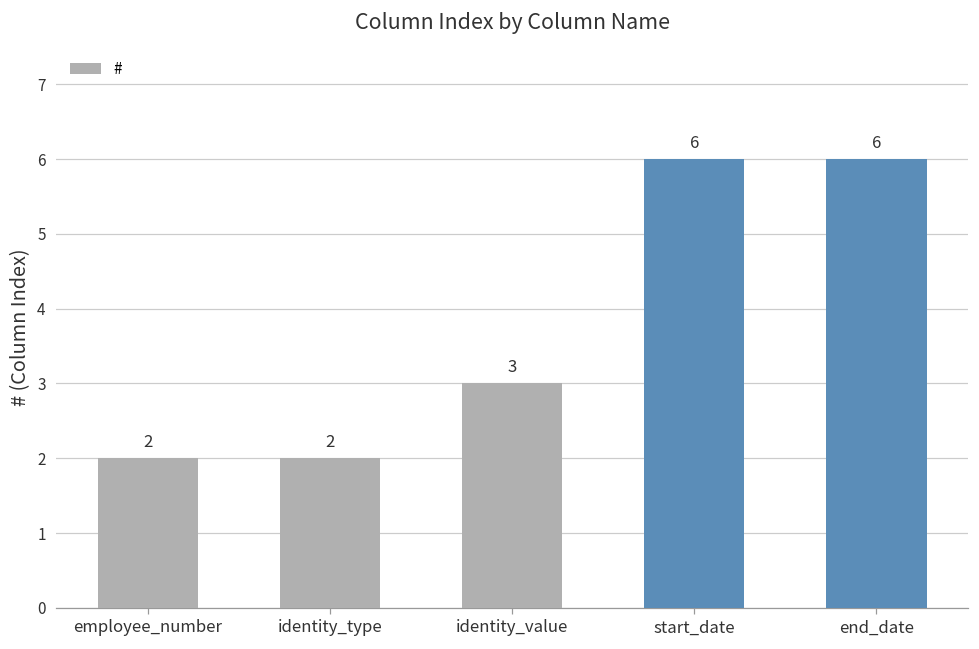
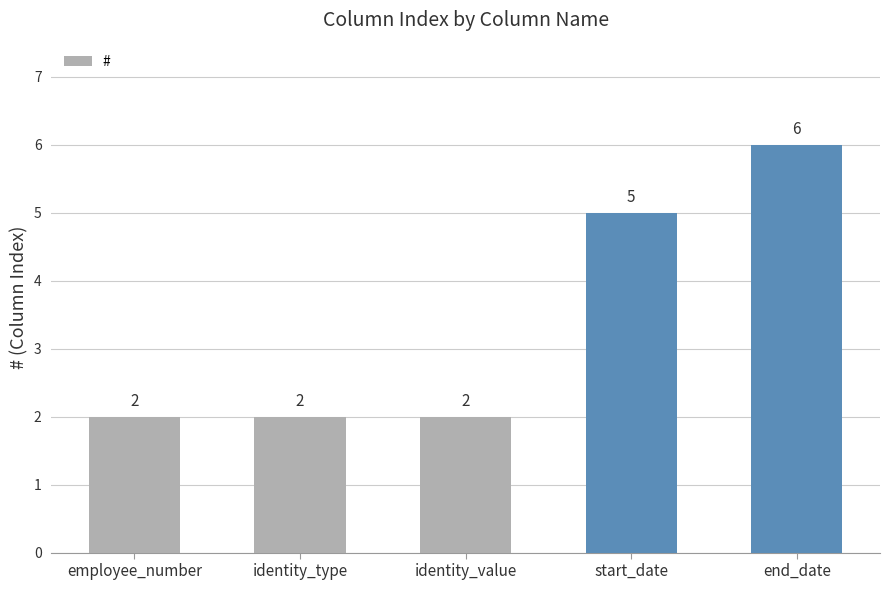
  {
    "employee_number": 2,
    "identity_type": 2,
-   "identity_value": 3,
-   "start_date": 6,
+   "identity_value": 2,
+   "start_date": 5,
    "end_date": 6
  }
